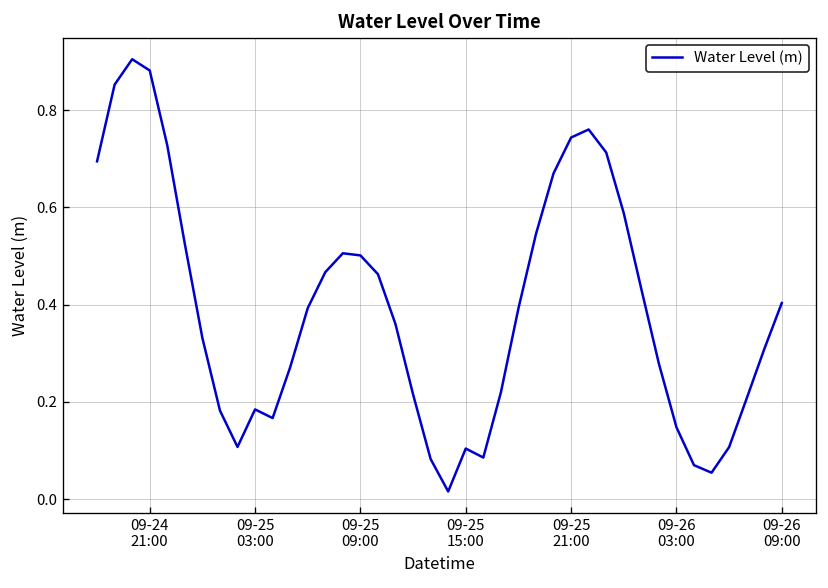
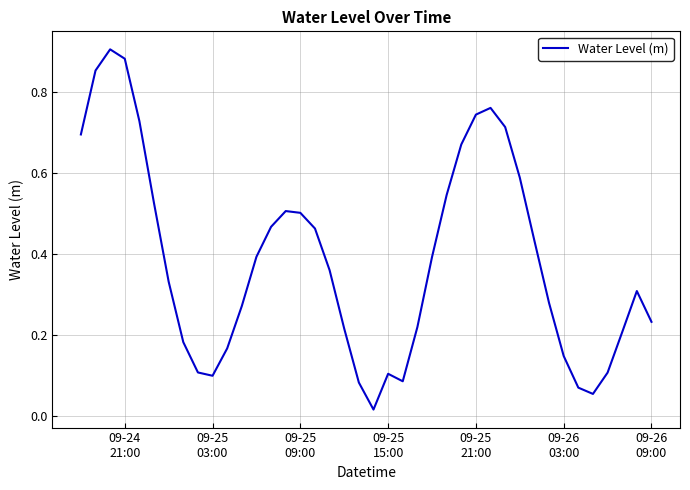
  {
    "09-24 21:00": 0.88,
-   "09-25 03:00": 0.18,
+   "09-25 03:00": 0.10,
    "09-25 09:00": 0.50,
    "09-25 15:00": 0.10,
    "09-25 21:00": 0.74,
    "09-26 03:00": 0.15,
-   "09-26 09:00": 0.40
+   "09-26 09:00": 0.23
  }
